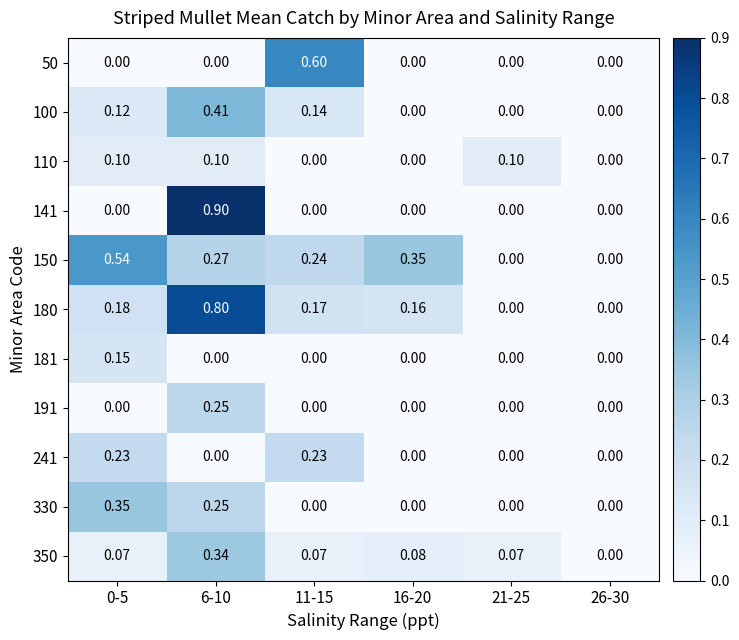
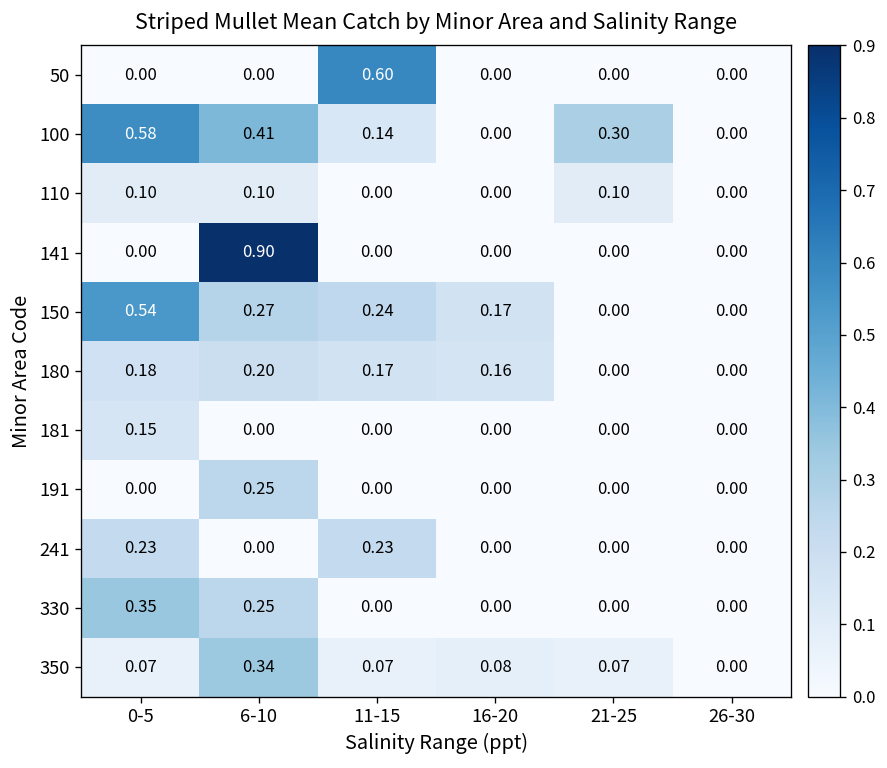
  {
    "50": {
      "0-5": 0.00,
      "6-10": 0.00,
      "11-15": 0.60,
      "16-20": 0.00,
      "21-25": 0.00,
      "26-30": 0.00
    },
    "100": {
-     "0-5": 0.12,
+     "0-5": 0.58,
      "6-10": 0.41,
      "11-15": 0.14,
      "16-20": 0.00,
-     "21-25": 0.00,
+     "21-25": 0.30,
      "26-30": 0.00
    },
    "110": {
      "0-5": 0.10,
      "6-10": 0.10,
      "11-15": 0.00,
      "16-20": 0.00,
      "21-25": 0.10,
      "26-30": 0.00
    },
    "141": {
      "0-5": 0.00,
      "6-10": 0.90,
      "11-15": 0.00,
      "16-20": 0.00,
      "21-25": 0.00,
      "26-30": 0.00
    },
    "150": {
      "0-5": 0.54,
      "6-10": 0.27,
      "11-15": 0.24,
-     "16-20": 0.35,
+     "16-20": 0.17,
      "21-25": 0.00,
      "26-30": 0.00
    },
    "180": {
      "0-5": 0.18,
-     "6-10": 0.80,
+     "6-10": 0.20,
      "11-15": 0.17,
      "16-20": 0.16,
      "21-25": 0.00,
      "26-30": 0.00
    },
    "181": {
      "0-5": 0.15,
      "6-10": 0.00,
      "11-15": 0.00,
      "16-20": 0.00,
      "21-25": 0.00,
      "26-30": 0.00
    },
    "191": {
      "0-5": 0.00,
      "6-10": 0.25,
      "11-15": 0.00,
      "16-20": 0.00,
      "21-25": 0.00,
      "26-30": 0.00
    },
    "241": {
      "0-5": 0.23,
      "6-10": 0.00,
      "11-15": 0.23,
      "16-20": 0.00,
      "21-25": 0.00,
      "26-30": 0.00
    },
    "330": {
      "0-5": 0.35,
      "6-10": 0.25,
      "11-15": 0.00,
      "16-20": 0.00,
      "21-25": 0.00,
      "26-30": 0.00
    },
    "350": {
      "0-5": 0.07,
      "6-10": 0.34,
      "11-15": 0.07,
      "16-20": 0.08,
      "21-25": 0.07,
      "26-30": 0.00
    }
  }
